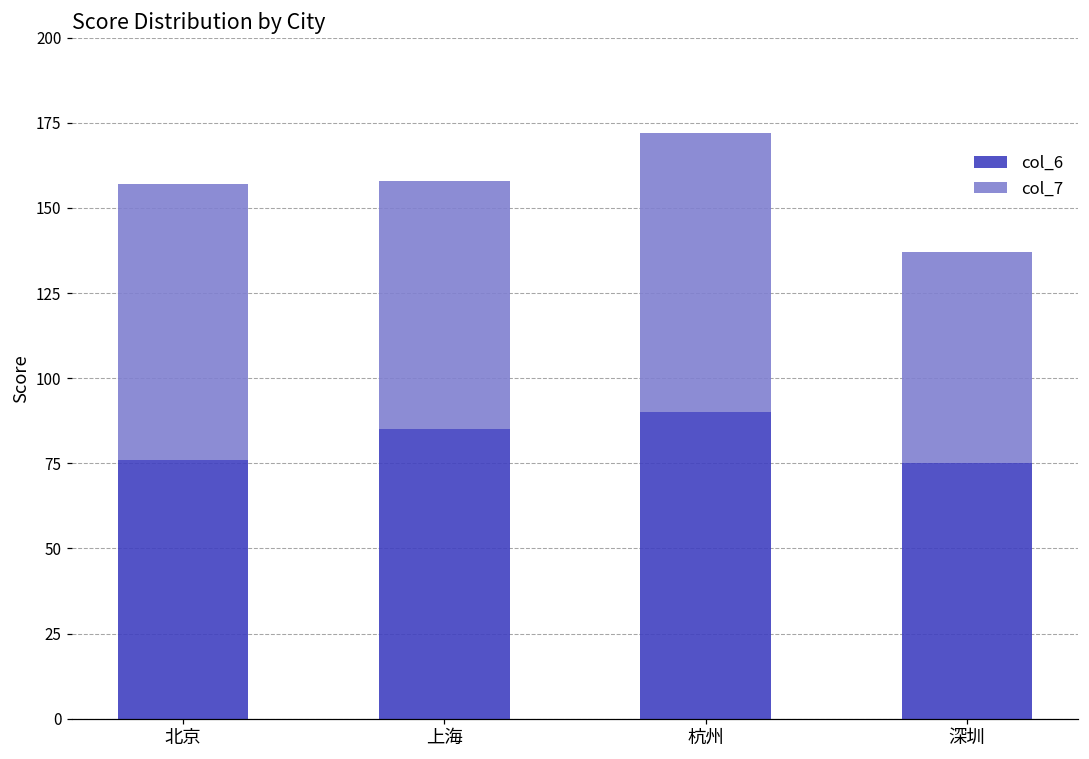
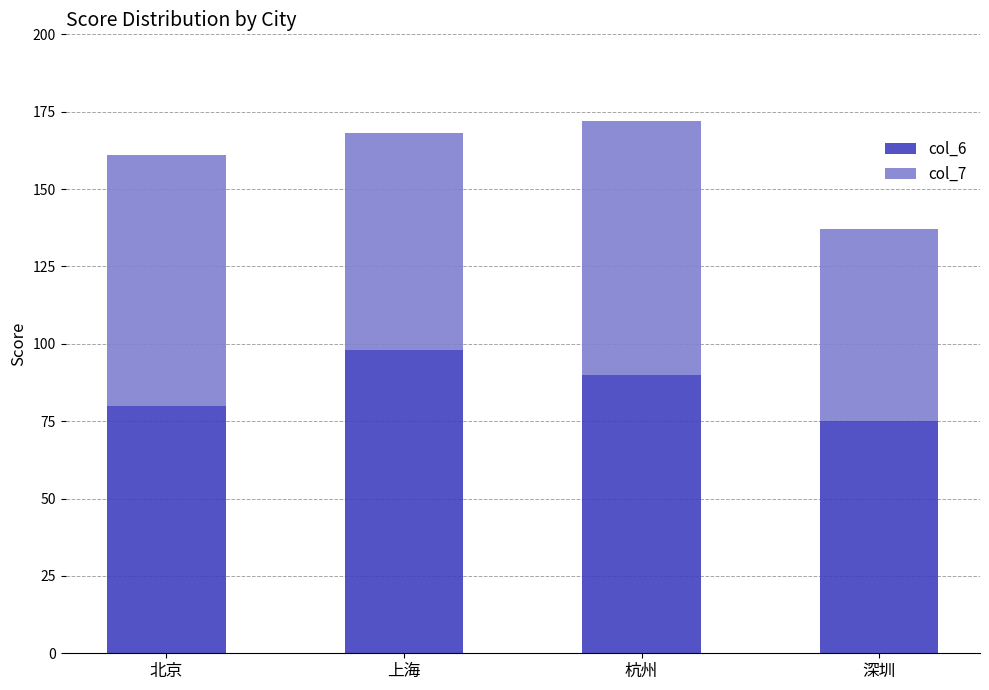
  {
    "col_6": {
-     "北京": 76,
-     "上海": 85,
+     "北京": 80,
+     "上海": 98,
      "杭州": 90,
      "深圳": 75
    },
    "col_7": {
      "北京": 81,
-     "上海": 73,
+     "上海": 70,
      "杭州": 82,
      "深圳": 62
    }
  }
